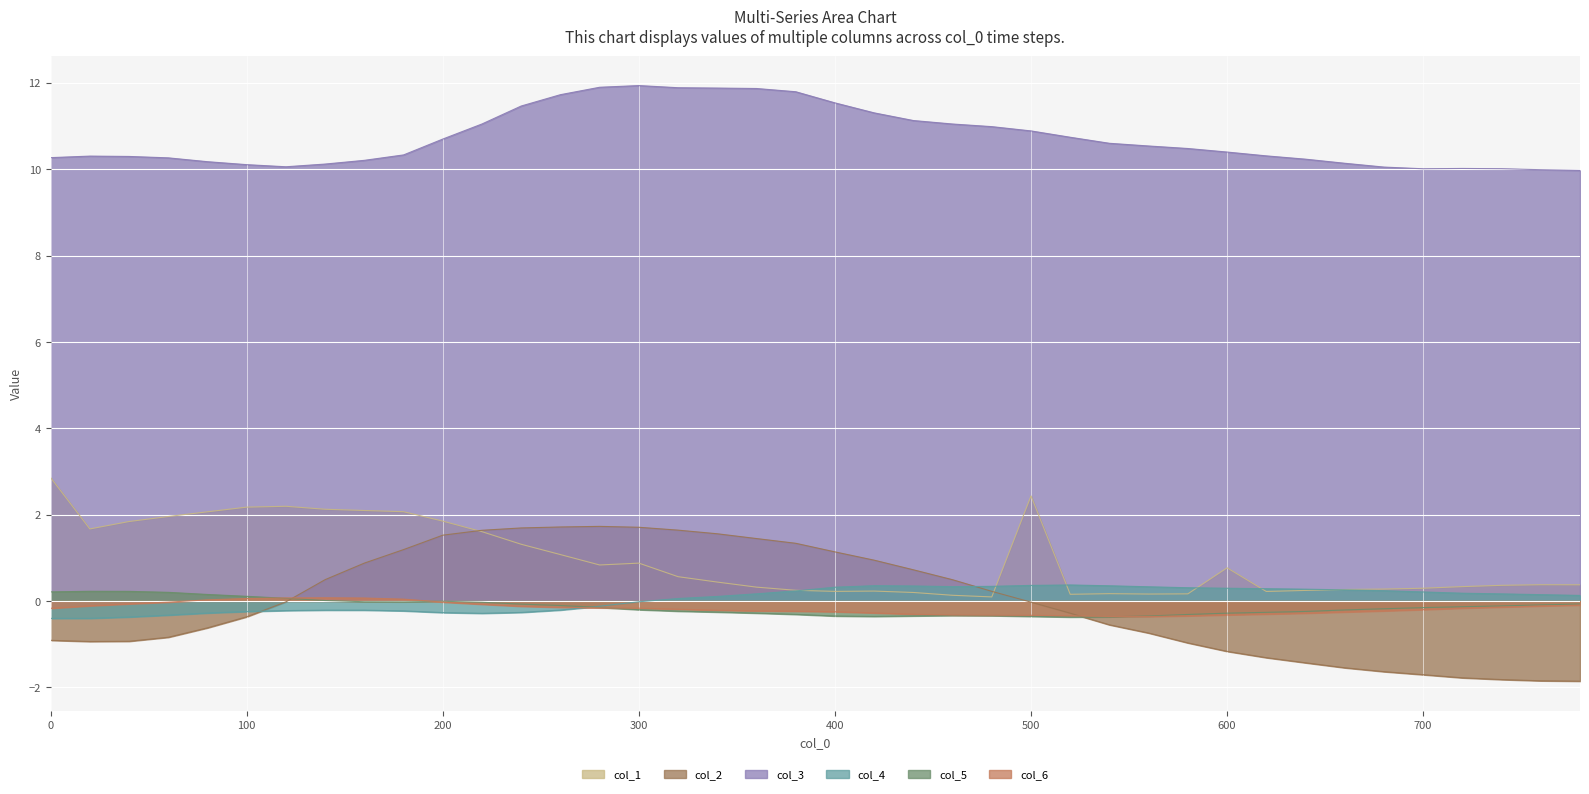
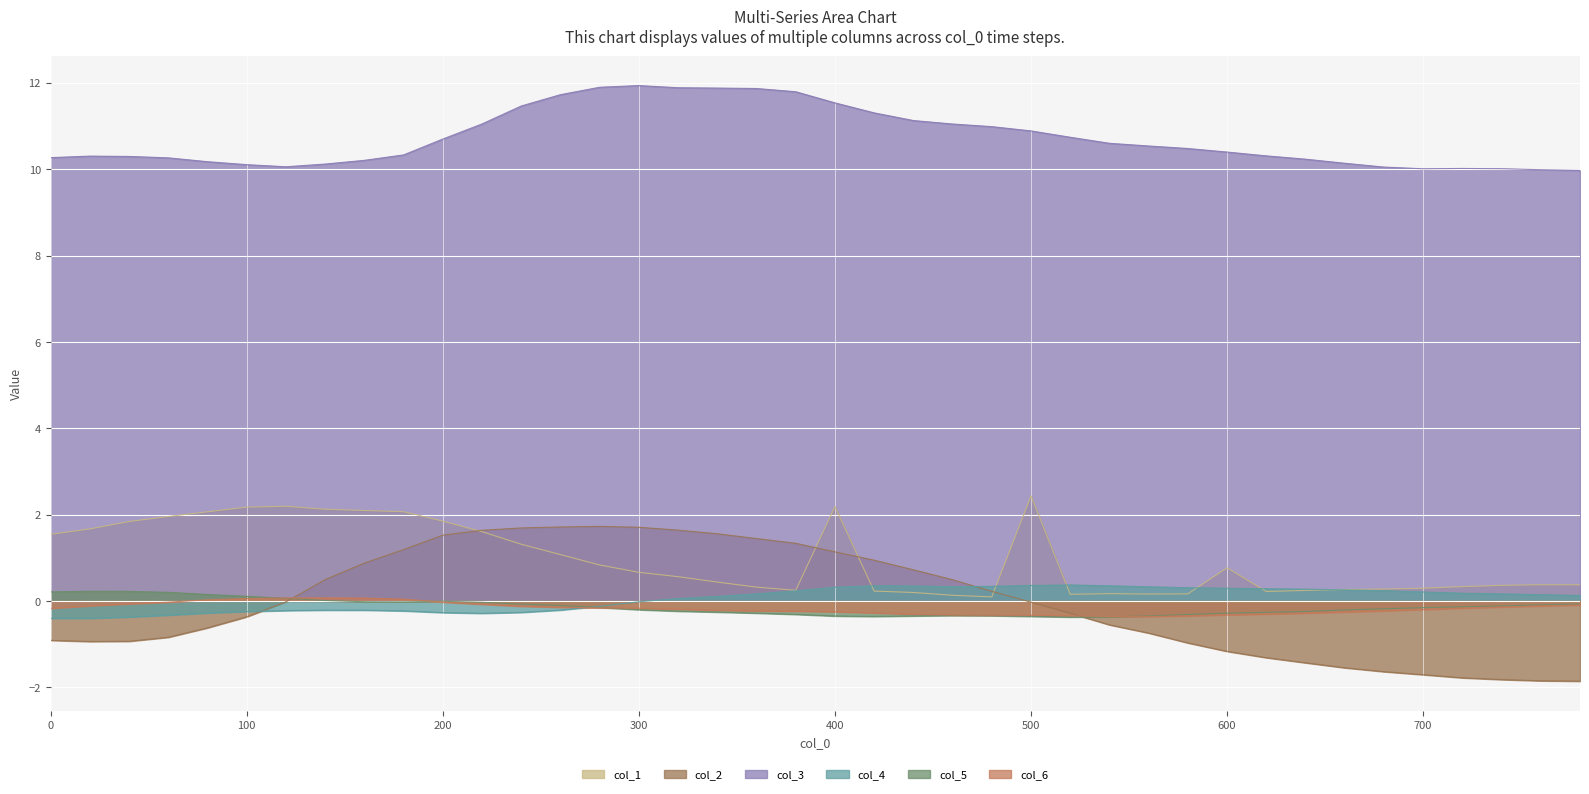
  {
    "col_1": {
-     "0": 2.9,
+     "0": 1.5,
      "100": 2.2,
      "200": 1.8,
-     "300": 0.9,
-     "400": 0.2,
+     "300": 0.7,
+     "400": 2.2,
      "500": 2.4,
      "600": 0.8,
      "700": 0.3
    }
  }
